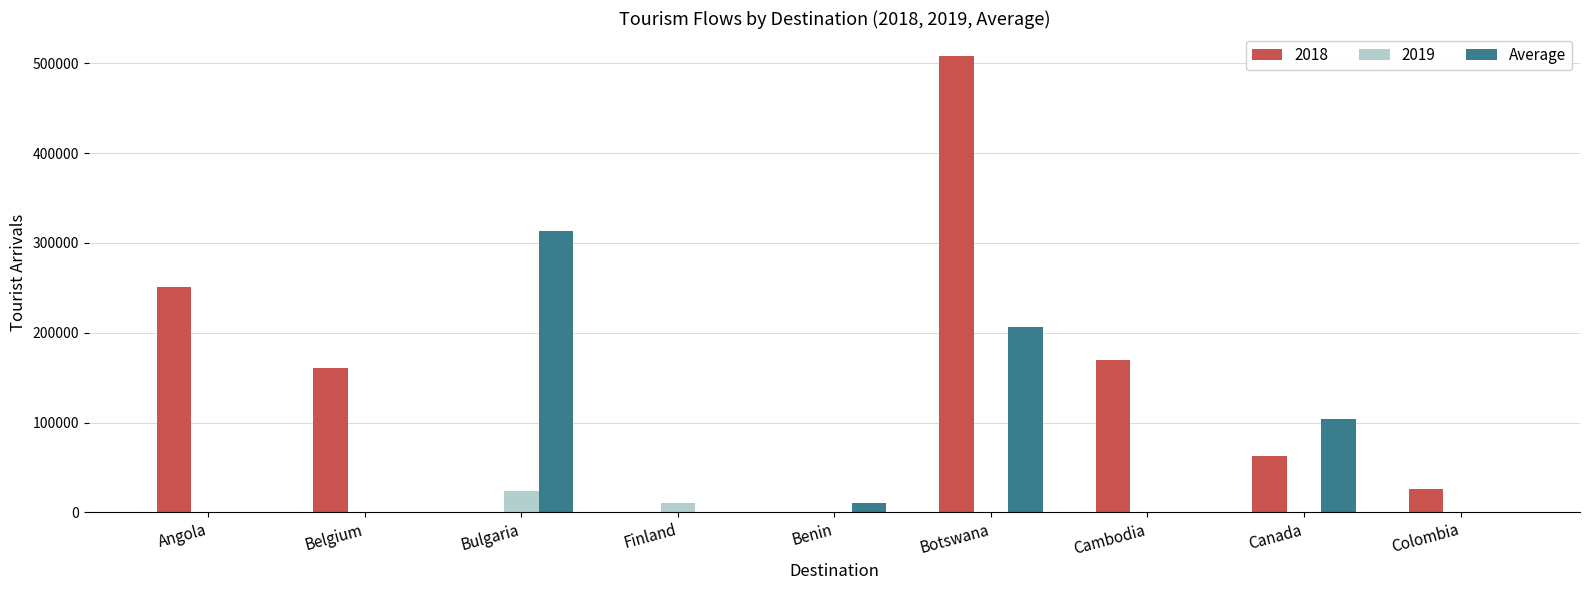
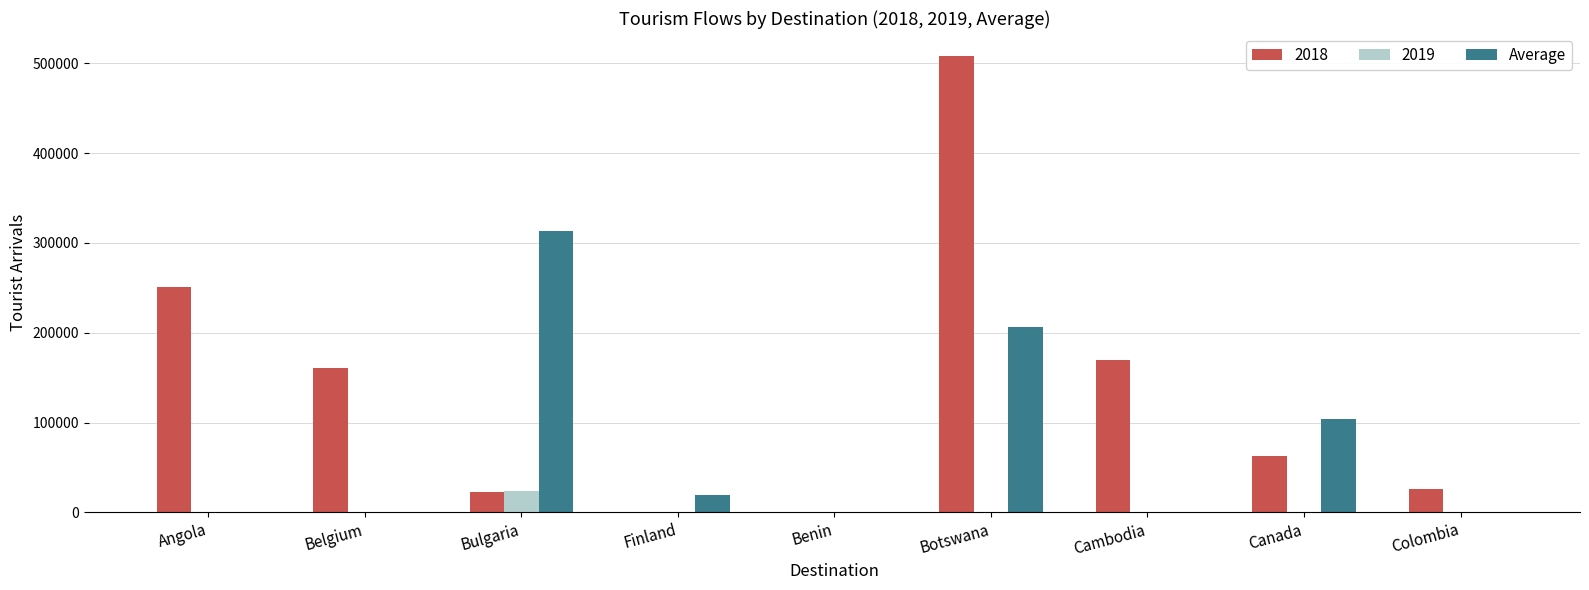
  {
    "2018": {
      "Angola": 250000,
      "Belgium": 160000,
-     "Bulgaria": 0,
+     "Bulgaria": 20000,
      "Botswana": 510000,
      "Cambodia": 170000,
      "Canada": 60000,
      "Colombia": 30000
    },
    "2019": {
      "Belgium": 0,
      "Bulgaria": 20000,
-     "Finland": 10000,
+     "Finland": 0,
      "Benin": 0,
      "Botswana": 0,
      "Cambodia": 0,
      "Canada": 0,
      "Colombia": 0
    },
    "Average": {
      "Bulgaria": 310000,
-     "Finland": 0,
-     "Benin": 10000,
+     "Finland": 20000,
+     "Benin": 0,
      "Botswana": 210000,
      "Canada": 100000
    }
  }
